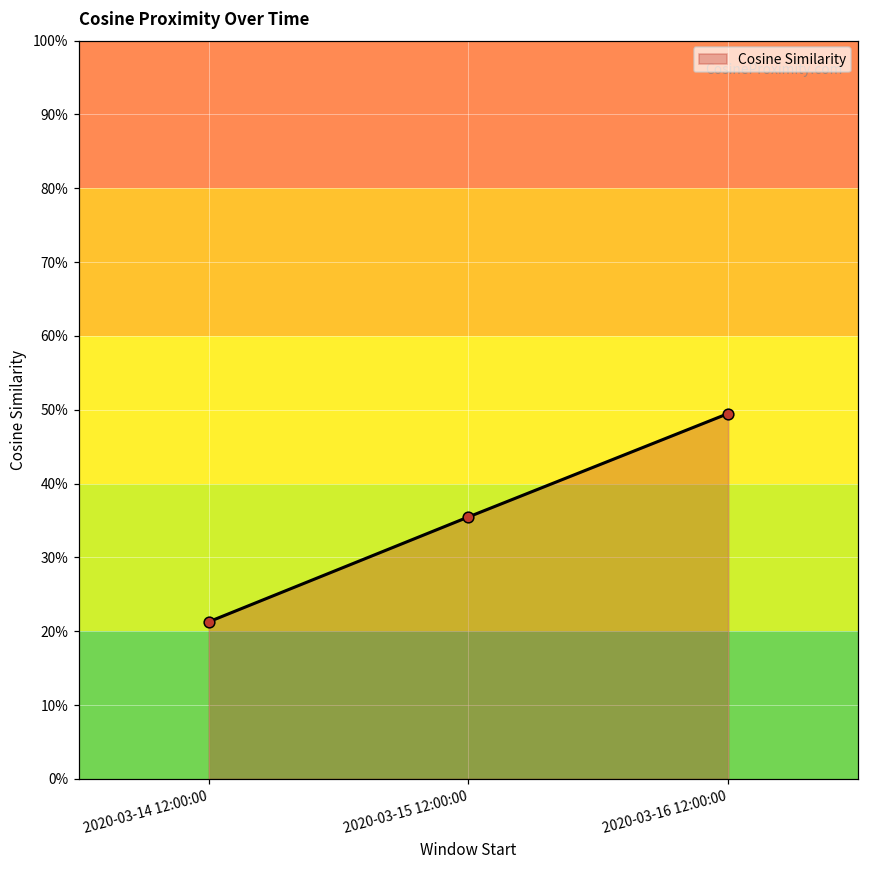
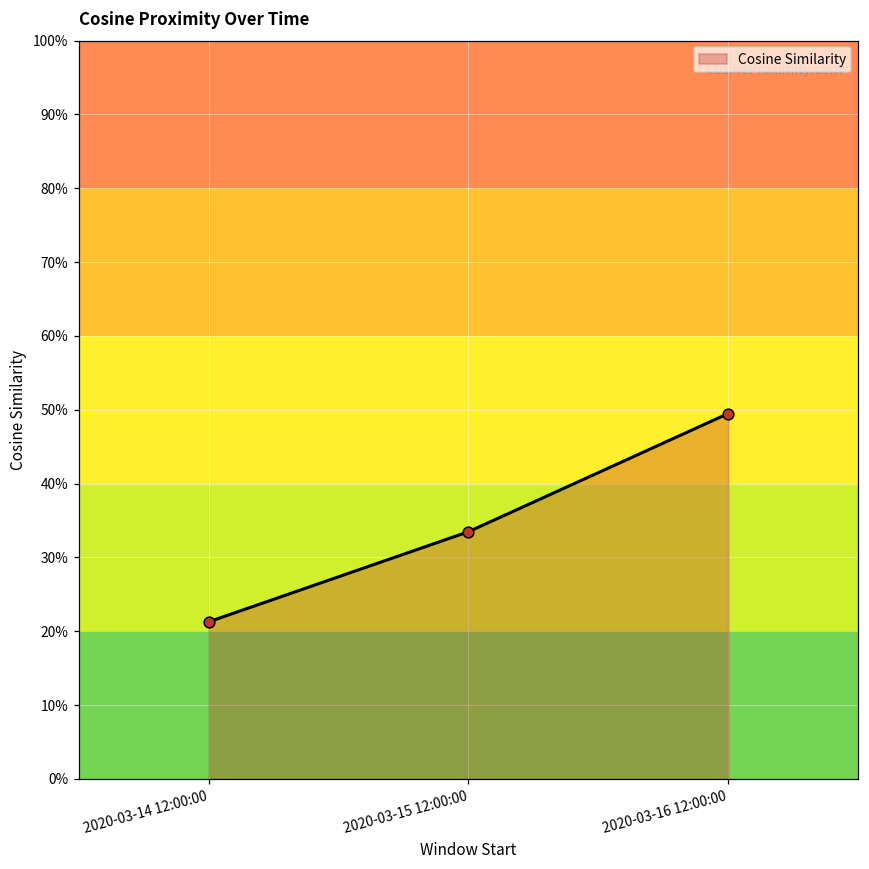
  {
    "2020-03-14 12:00:00": "21%",
-   "2020-03-15 12:00:00": "35%",
+   "2020-03-15 12:00:00": "33%",
    "2020-03-16 12:00:00": "49%"
  }
